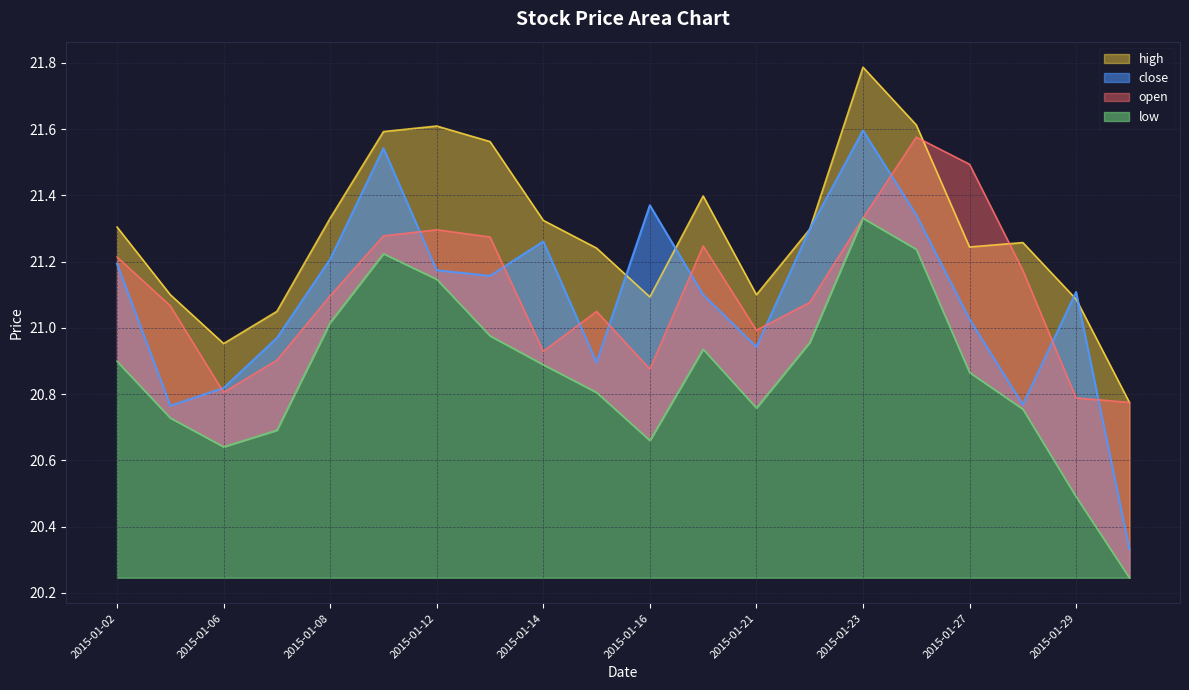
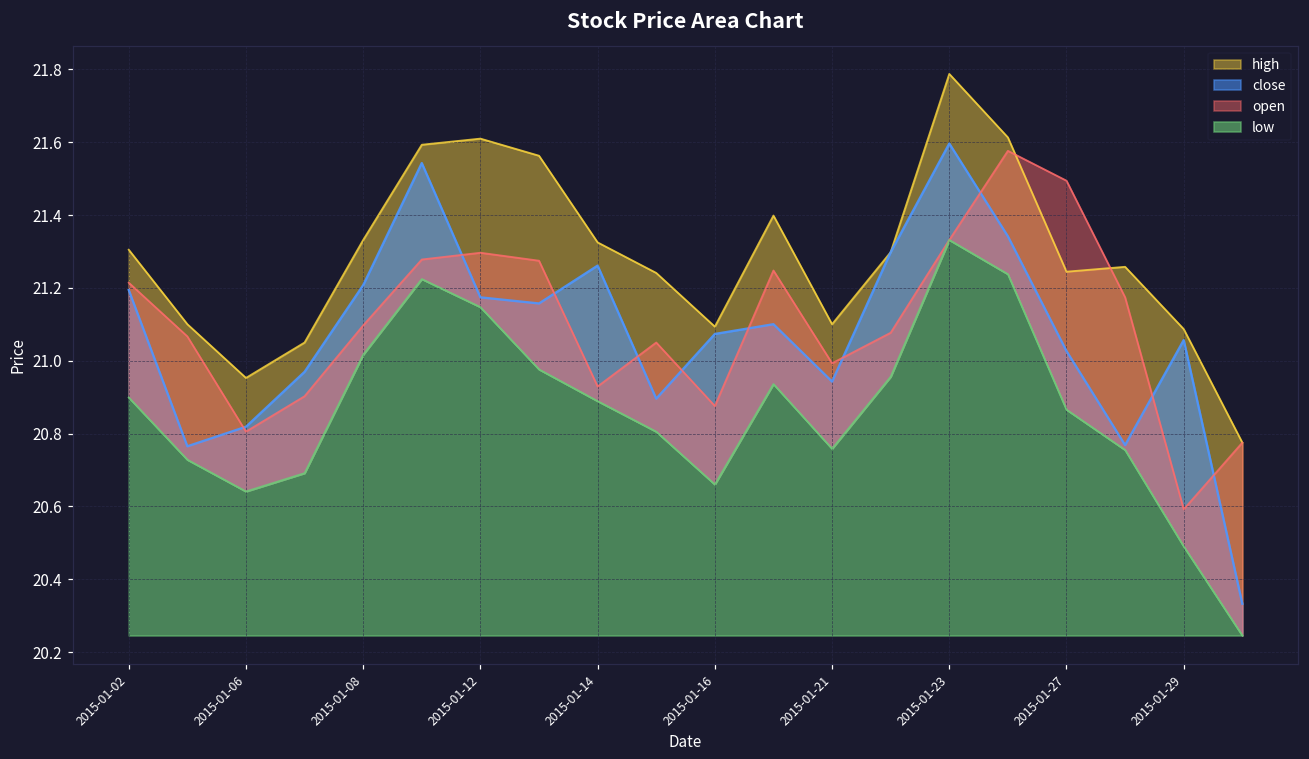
  {
    "high": {
      "2015-01-02": 21.30,
      "2015-01-06": 20.95,
      "2015-01-08": 21.33,
      "2015-01-12": 21.61,
      "2015-01-14": 21.32,
      "2015-01-16": 21.09,
      "2015-01-21": 21.10,
      "2015-01-23": 21.79,
      "2015-01-27": 21.24,
      "2015-01-29": 21.09
    },
    "close": {
      "2015-01-02": 21.19,
      "2015-01-06": 20.82,
      "2015-01-08": 21.21,
      "2015-01-12": 21.17,
      "2015-01-14": 21.26,
-     "2015-01-16": 21.37,
+     "2015-01-16": 21.07,
      "2015-01-21": 20.94,
      "2015-01-23": 21.60,
      "2015-01-27": 21.03,
-     "2015-01-29": 21.11
+     "2015-01-29": 21.06
    },
    "open": {
      "2015-01-02": 21.21,
      "2015-01-06": 20.81,
      "2015-01-08": 21.10,
      "2015-01-12": 21.30,
      "2015-01-14": 20.93,
      "2015-01-16": 20.88,
      "2015-01-21": 20.99,
      "2015-01-27": 21.49,
-     "2015-01-29": 20.79
+     "2015-01-29": 20.59
    },
    "low": {
      "2015-01-02": 20.90,
      "2015-01-06": 20.64,
      "2015-01-08": 21.02,
      "2015-01-12": 21.15,
      "2015-01-14": 20.89,
      "2015-01-16": 20.66,
      "2015-01-21": 20.76,
      "2015-01-27": 20.87,
      "2015-01-29": 20.49
    }
  }
